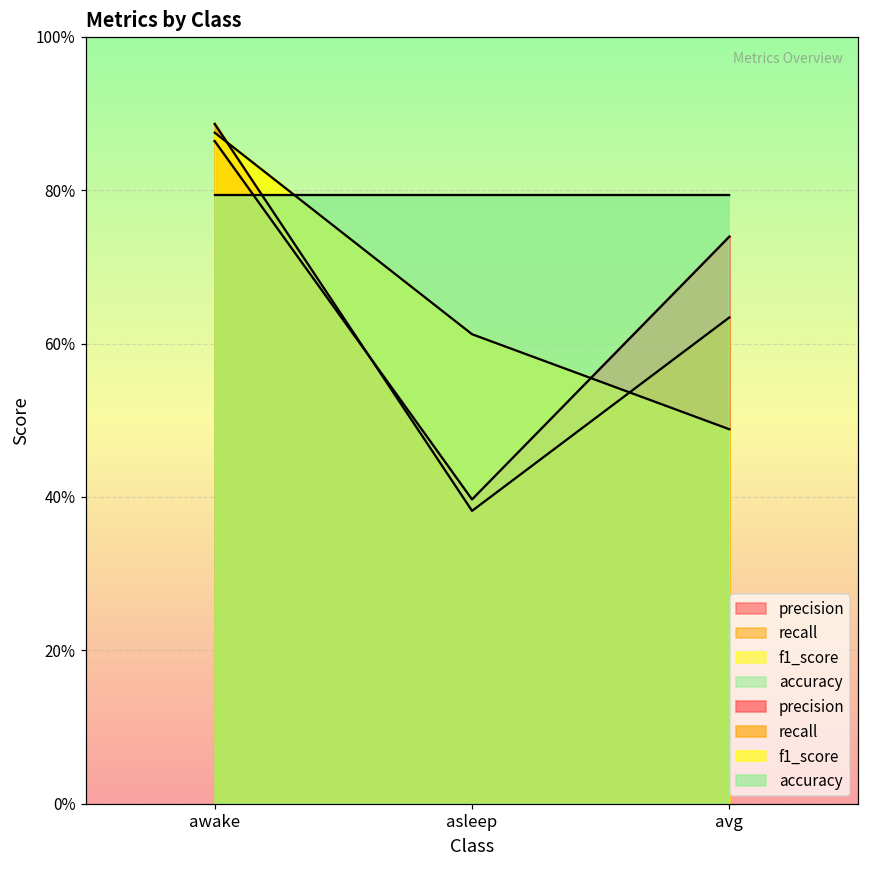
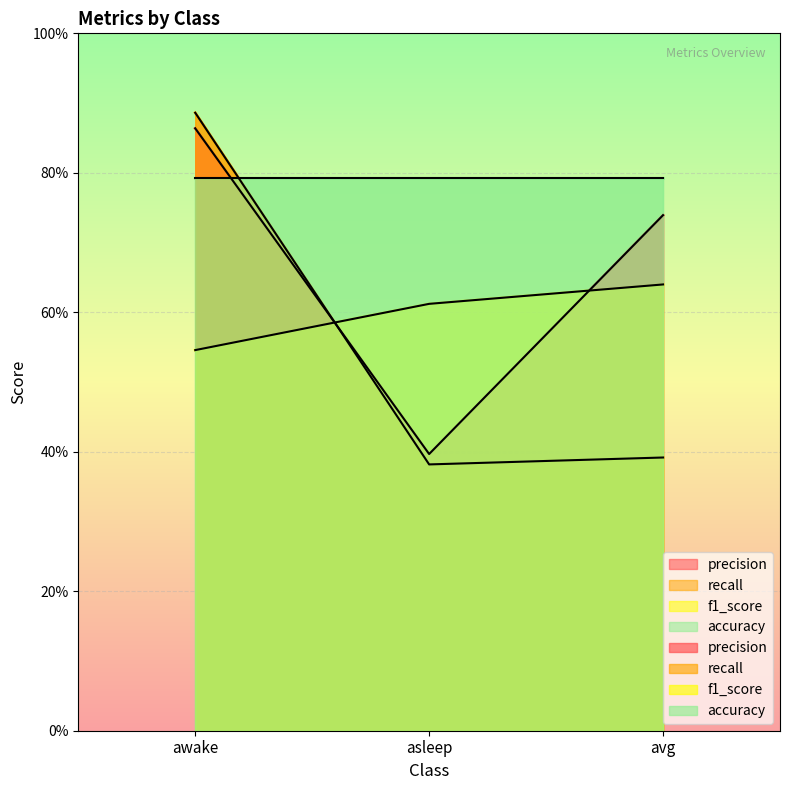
  {
    "precision": {
      "awake": "86%",
      "asleep": "40%",
      "avg": "74%"
    },
    "recall": {
      "awake": "89%",
      "asleep": "38%",
-     "avg": "63%"
+     "avg": "39%"
    },
    "f1_score": {
-     "awake": "87%",
+     "awake": "55%",
      "asleep": "61%",
-     "avg": "49%"
+     "avg": "64%"
    },
    "accuracy": {
      "awake": "79%",
      "asleep": "79%",
      "avg": "79%"
    }
  }
